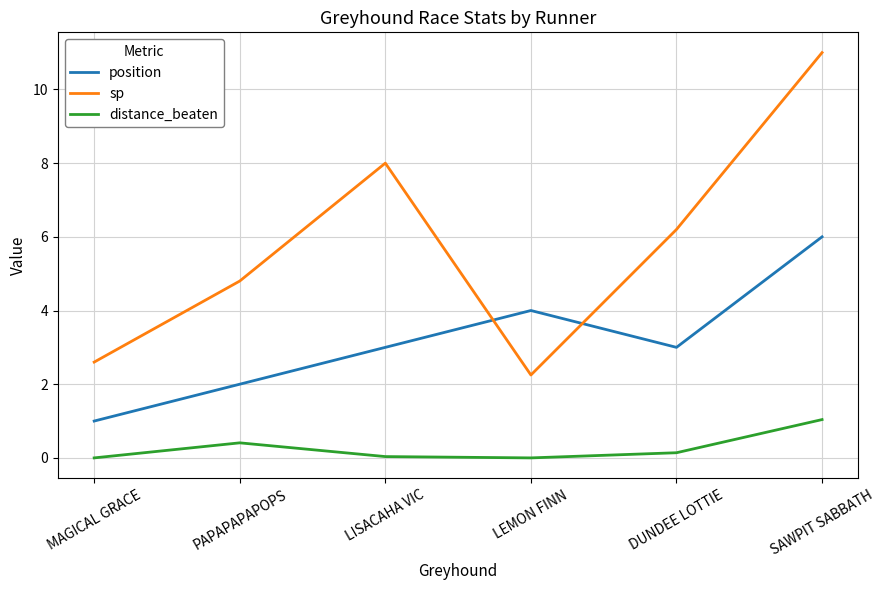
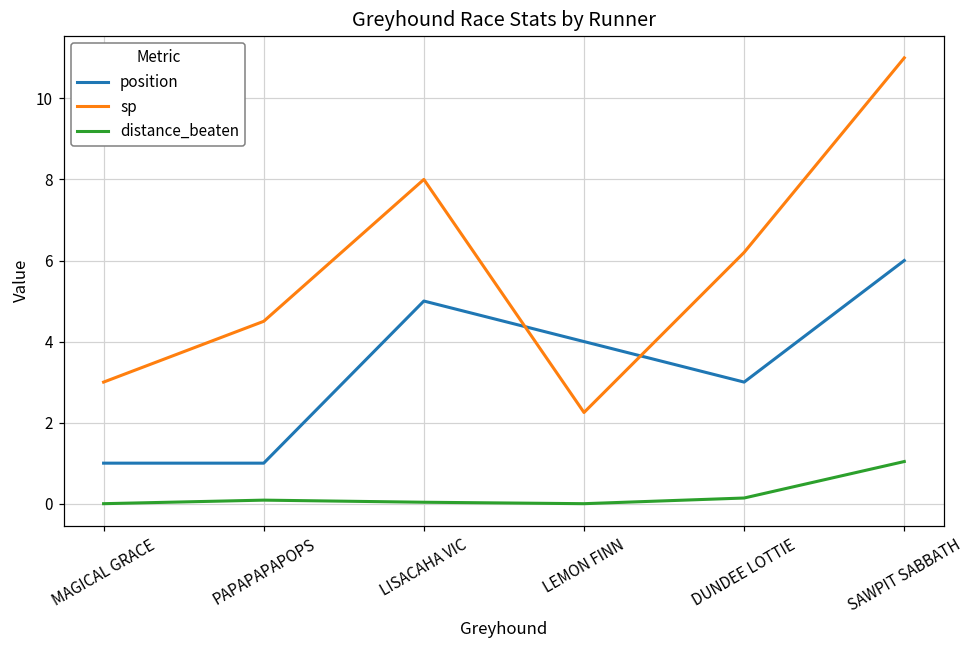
  {
    "position": {
      "MAGICAL GRACE": 1,
-     "PAPAPAPAPOPS": 2,
-     "LISACAHA VIC": 3,
+     "PAPAPAPAPOPS": 1,
+     "LISACAHA VIC": 5,
      "LEMON FINN": 4,
      "DUNDEE LOTTIE": 3,
      "SAWPIT SABBATH": 6
    },
    "sp": {
-     "MAGICAL GRACE": 2.6,
-     "PAPAPAPAPOPS": 4.8,
+     "MAGICAL GRACE": 3.0,
+     "PAPAPAPAPOPS": 4.5,
      "LISACAHA VIC": 8.0,
      "LEMON FINN": 2.3,
      "DUNDEE LOTTIE": 6.2,
      "SAWPIT SABBATH": 11.0
    },
    "distance_beaten": {
      "MAGICAL GRACE": 0.0,
-     "PAPAPAPAPOPS": 0.4,
+     "PAPAPAPAPOPS": 0.1,
      "LISACAHA VIC": 0.0,
      "LEMON FINN": 0.0,
      "DUNDEE LOTTIE": 0.1,
      "SAWPIT SABBATH": 1.0
    }
  }
